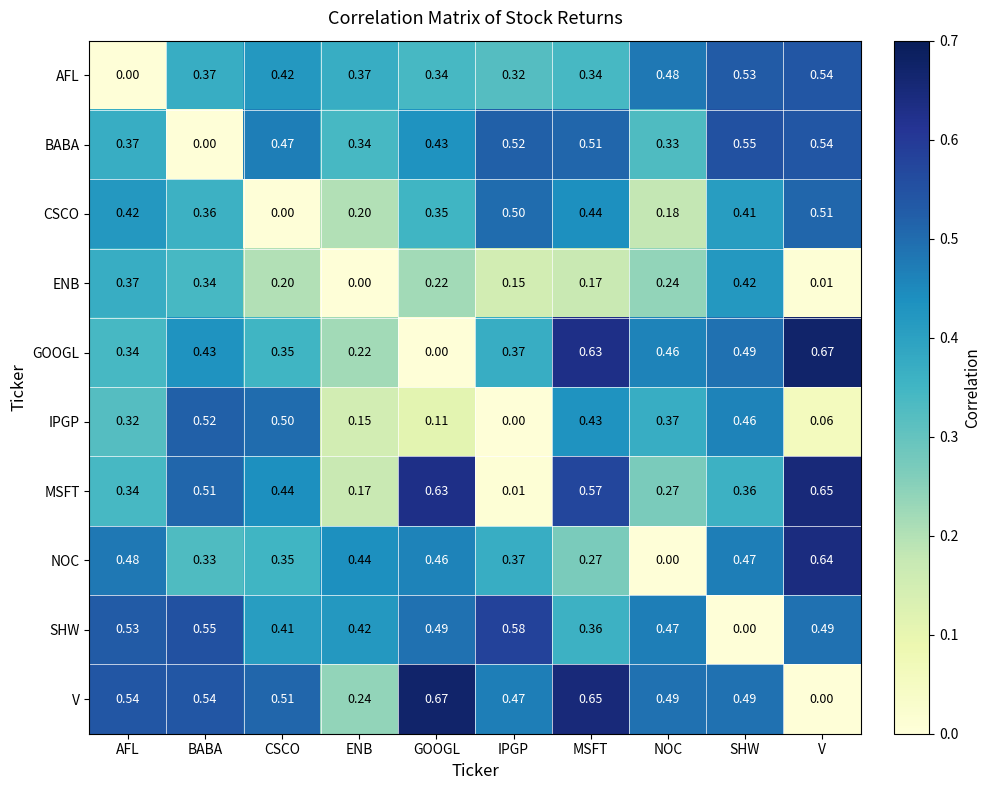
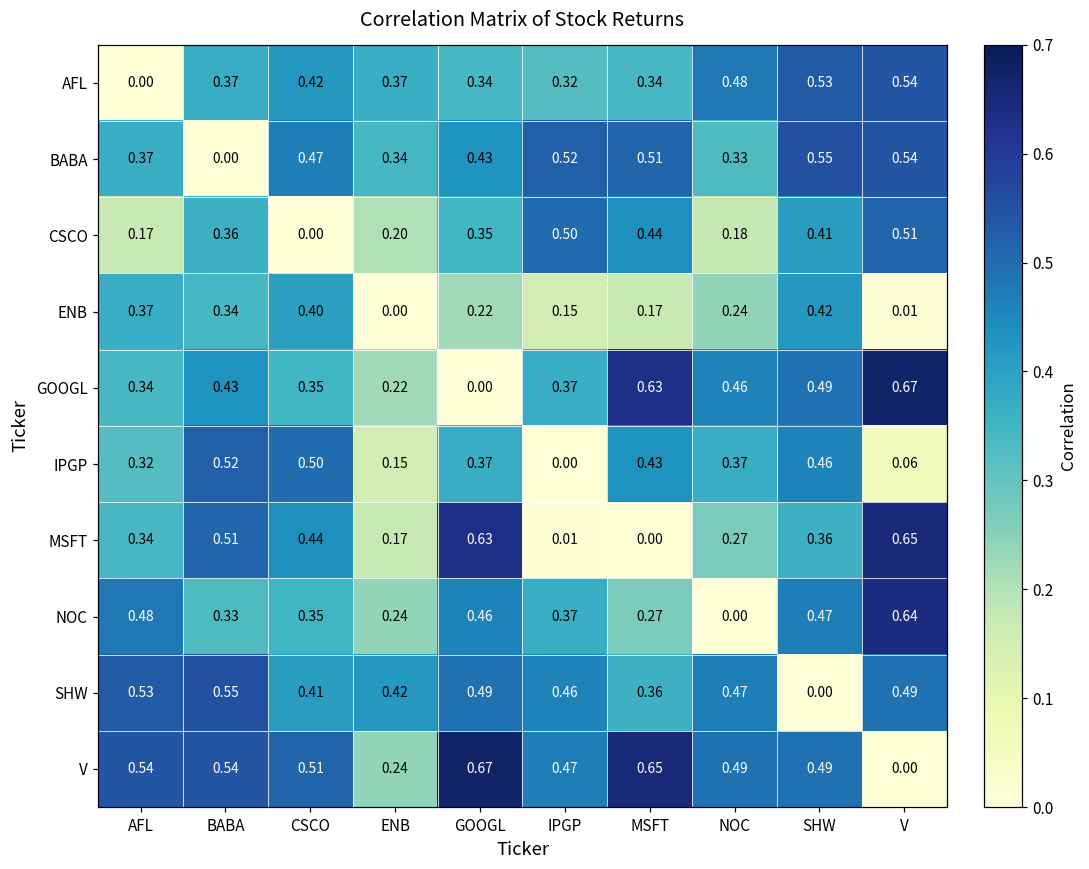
  {
    "AFL": {
      "AFL": 0.00,
      "BABA": 0.37,
      "CSCO": 0.42,
      "ENB": 0.37,
      "GOOGL": 0.34,
      "IPGP": 0.32,
      "MSFT": 0.34,
      "NOC": 0.48,
      "SHW": 0.53,
      "V": 0.54
    },
    "BABA": {
      "AFL": 0.37,
      "BABA": 0.00,
      "CSCO": 0.47,
      "ENB": 0.34,
      "GOOGL": 0.43,
      "IPGP": 0.52,
      "MSFT": 0.51,
      "NOC": 0.33,
      "SHW": 0.55,
      "V": 0.54
    },
    "CSCO": {
-     "AFL": 0.42,
+     "AFL": 0.17,
      "BABA": 0.36,
      "CSCO": 0.00,
      "ENB": 0.20,
      "GOOGL": 0.35,
      "IPGP": 0.50,
      "MSFT": 0.44,
      "NOC": 0.18,
      "SHW": 0.41,
      "V": 0.51
    },
    "ENB": {
      "AFL": 0.37,
      "BABA": 0.34,
-     "CSCO": 0.20,
+     "CSCO": 0.40,
      "ENB": 0.00,
      "GOOGL": 0.22,
      "IPGP": 0.15,
      "MSFT": 0.17,
      "NOC": 0.24,
      "SHW": 0.42,
      "V": 0.01
    },
    "GOOGL": {
      "AFL": 0.34,
      "BABA": 0.43,
      "CSCO": 0.35,
      "ENB": 0.22,
      "GOOGL": 0.00,
      "IPGP": 0.37,
      "MSFT": 0.63,
      "NOC": 0.46,
      "SHW": 0.49,
      "V": 0.67
    },
    "IPGP": {
      "AFL": 0.32,
      "BABA": 0.52,
      "CSCO": 0.50,
      "ENB": 0.15,
-     "GOOGL": 0.11,
+     "GOOGL": 0.37,
      "IPGP": 0.00,
      "MSFT": 0.43,
      "NOC": 0.37,
      "SHW": 0.46,
      "V": 0.06
    },
    "MSFT": {
      "AFL": 0.34,
      "BABA": 0.51,
      "CSCO": 0.44,
      "ENB": 0.17,
      "GOOGL": 0.63,
      "IPGP": 0.01,
-     "MSFT": 0.57,
+     "MSFT": 0.00,
      "NOC": 0.27,
      "SHW": 0.36,
      "V": 0.65
    },
    "NOC": {
      "AFL": 0.48,
      "BABA": 0.33,
      "CSCO": 0.35,
-     "ENB": 0.44,
+     "ENB": 0.24,
      "GOOGL": 0.46,
      "IPGP": 0.37,
      "MSFT": 0.27,
      "NOC": 0.00,
      "SHW": 0.47,
      "V": 0.64
    },
    "SHW": {
      "AFL": 0.53,
      "BABA": 0.55,
      "CSCO": 0.41,
      "ENB": 0.42,
      "GOOGL": 0.49,
-     "IPGP": 0.58,
+     "IPGP": 0.46,
      "MSFT": 0.36,
      "NOC": 0.47,
      "SHW": 0.00,
      "V": 0.49
    },
    "V": {
      "AFL": 0.54,
      "BABA": 0.54,
      "CSCO": 0.51,
      "ENB": 0.24,
      "GOOGL": 0.67,
      "IPGP": 0.47,
      "MSFT": 0.65,
      "NOC": 0.49,
      "SHW": 0.49,
      "V": 0.00
    }
  }
